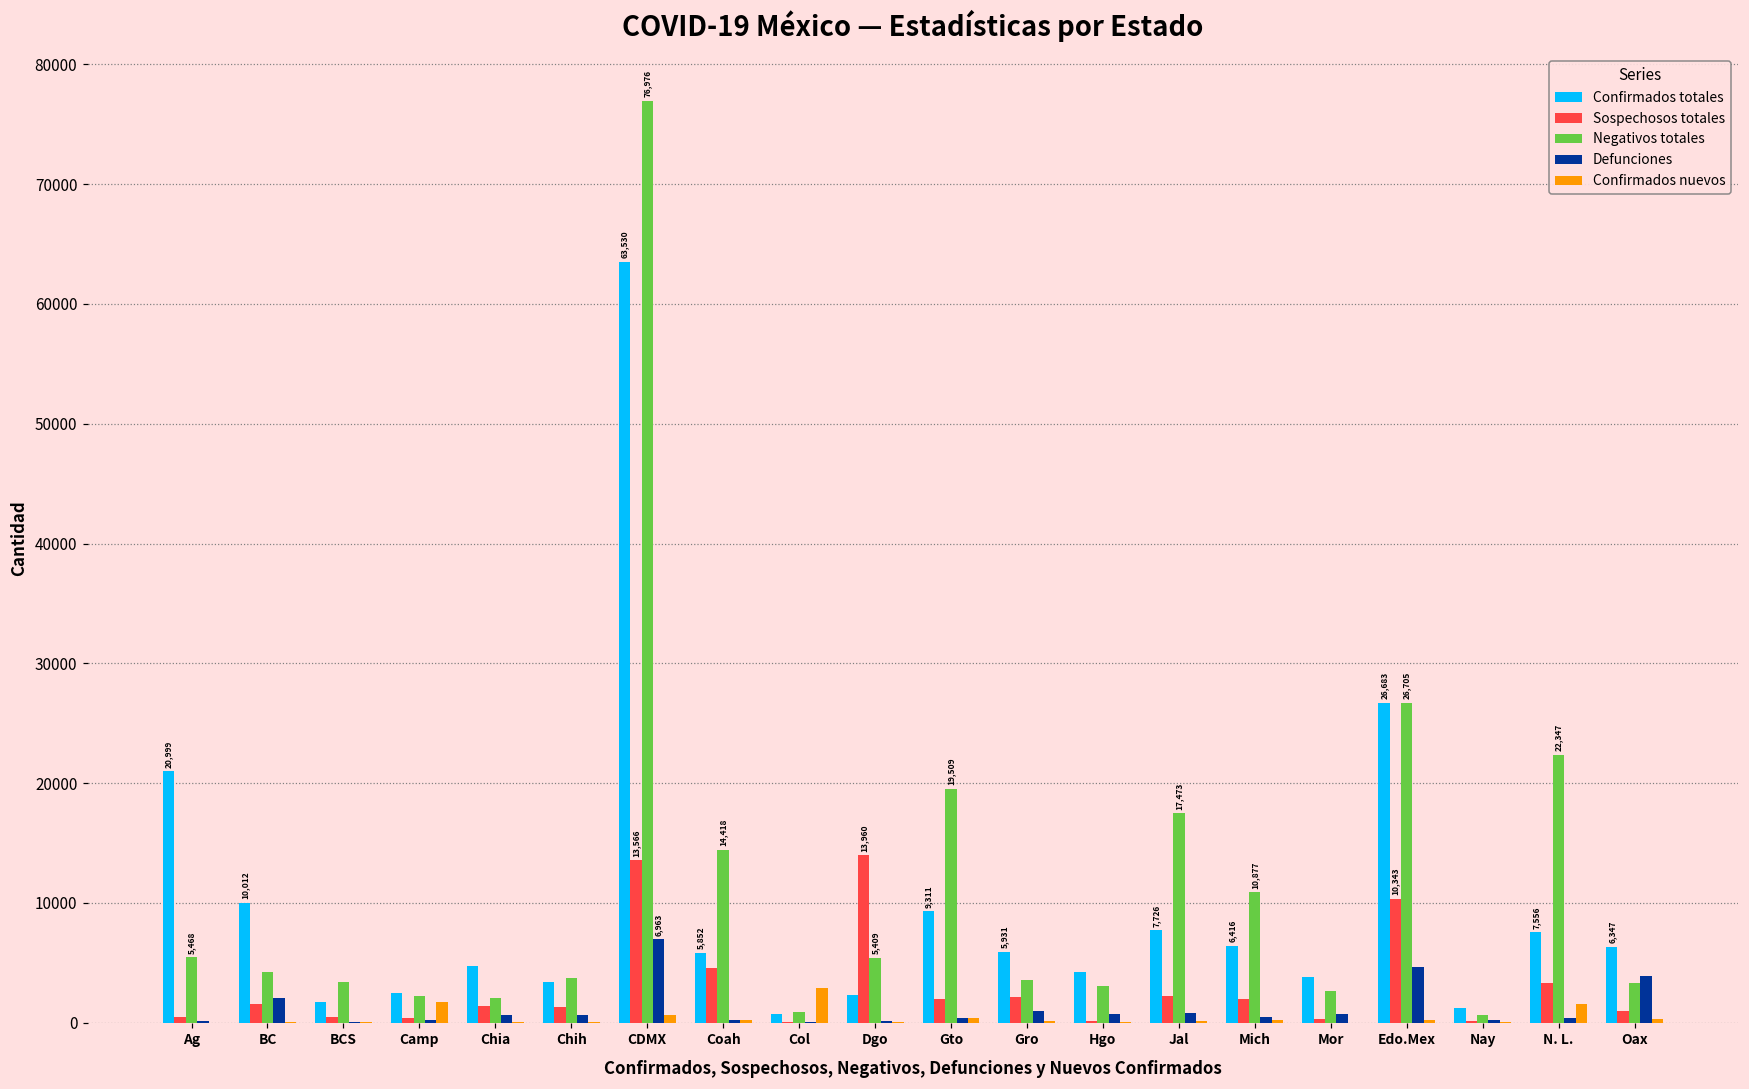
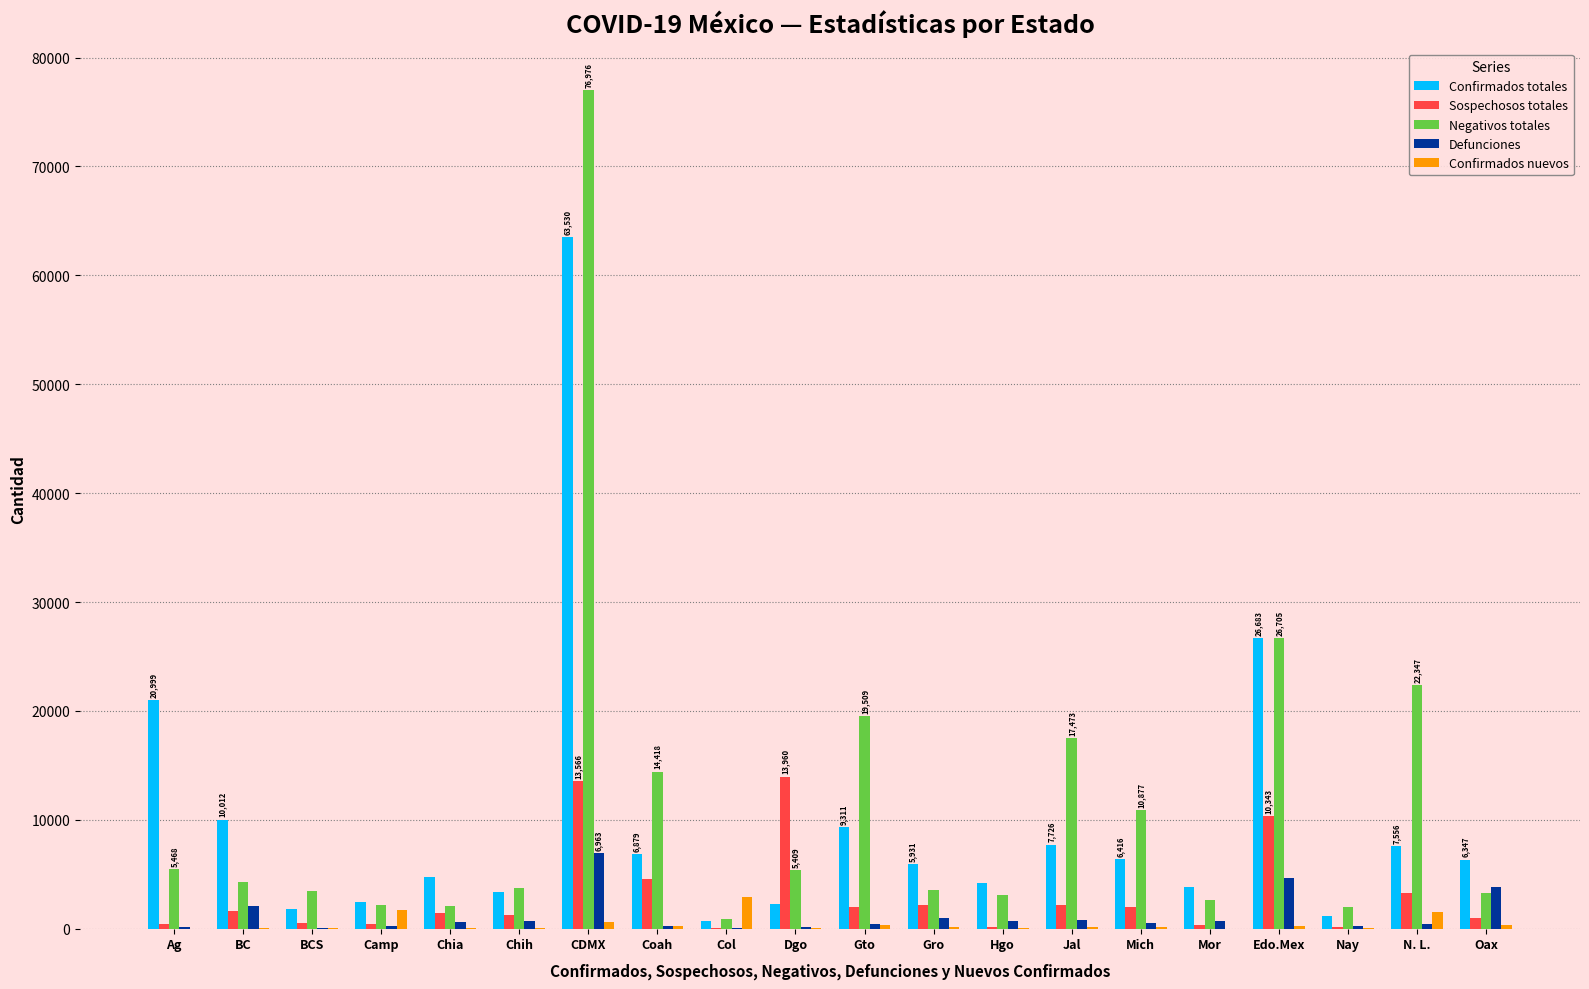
  {
    "Confirmados totales": {
      "Ag": "20,999",
      "BC": "10,012",
      "CDMX": "63,530",
-     "Coah": "5,852",
+     "Coah": "6,879",
      "Gto": "9,311",
      "Gro": "5,931",
      "Jal": "7,726",
      "Mich": "6,416",
      "Edo.Mex": "26,683",
      "N. L.": "7,556",
      "Oax": "6,347"
    },
    "Sospechosos totales": {
      "CDMX": "13,566",
      "Dgo": "13,960",
      "Edo.Mex": "10,343"
    },
    "Negativos totales": {
      "BC": "4300",
      "BCS": "3400",
      "Camp": "2200",
      "Chia": "2100",
      "Chih": "3700",
      "Col": "900",
      "Gro": "3600",
      "Hgo": "3100",
      "Mor": "2600",
-     "Nay": "600",
+     "Nay": "2000",
      "Oax": "3300"
    },
    "Defunciones": {
      "CDMX": "6,963"
    },
    "Confirmados nuevos": {
      "Camp": "1800",
      "CDMX": "600",
      "Coah": "300",
      "Col": "2900",
      "Gto": "400",
      "Edo.Mex": "300",
      "N. L.": "1500",
      "Oax": "300"
    }
  }
